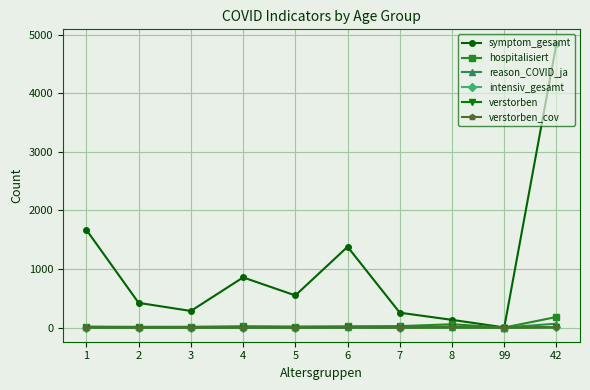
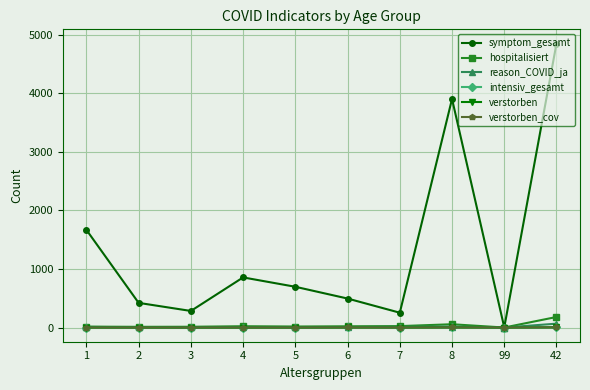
  {
    "symptom_gesamt": {
      "1": 1700,
      "2": 400,
      "3": 300,
      "4": 900,
-     "5": 500,
-     "6": 1400,
+     "5": 700,
+     "6": 500,
      "7": 300,
-     "8": 100
+     "8": 3900
    },
    "verstorben_cov": {
      "42": 0
    }
  }
